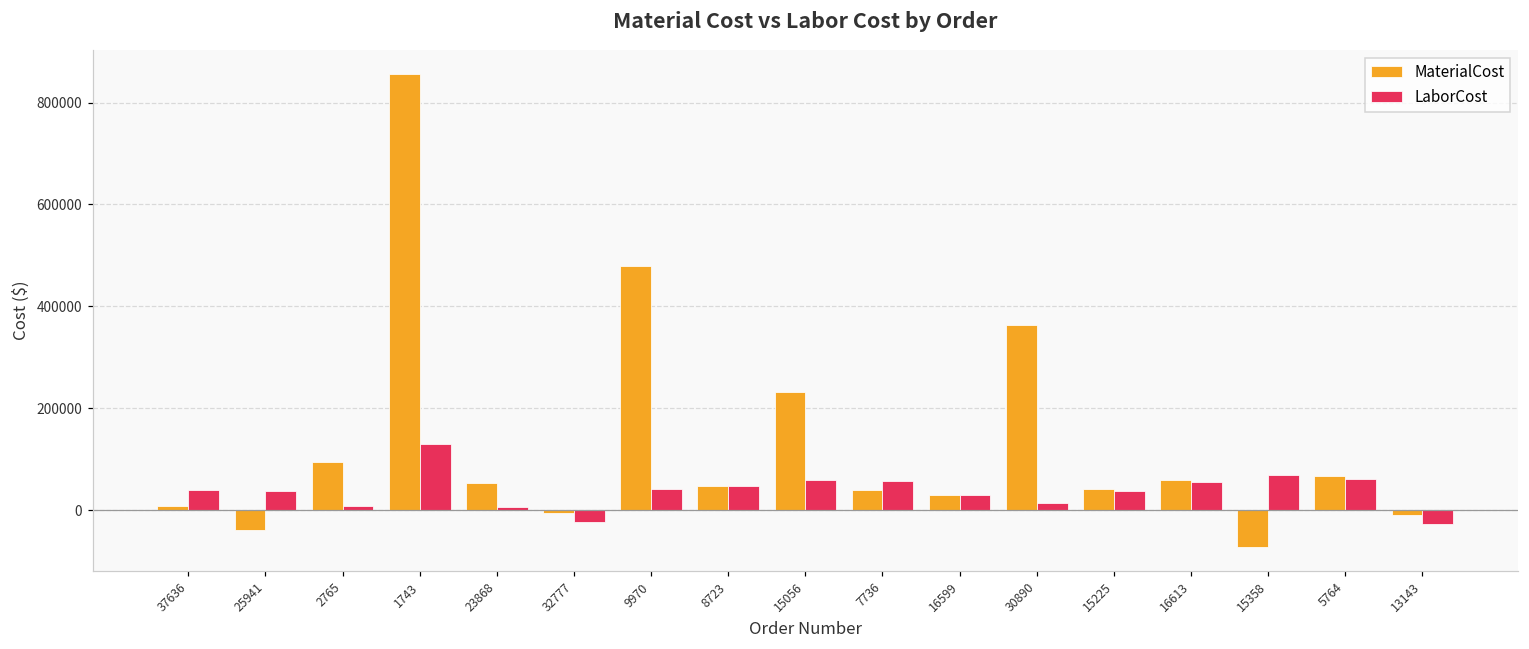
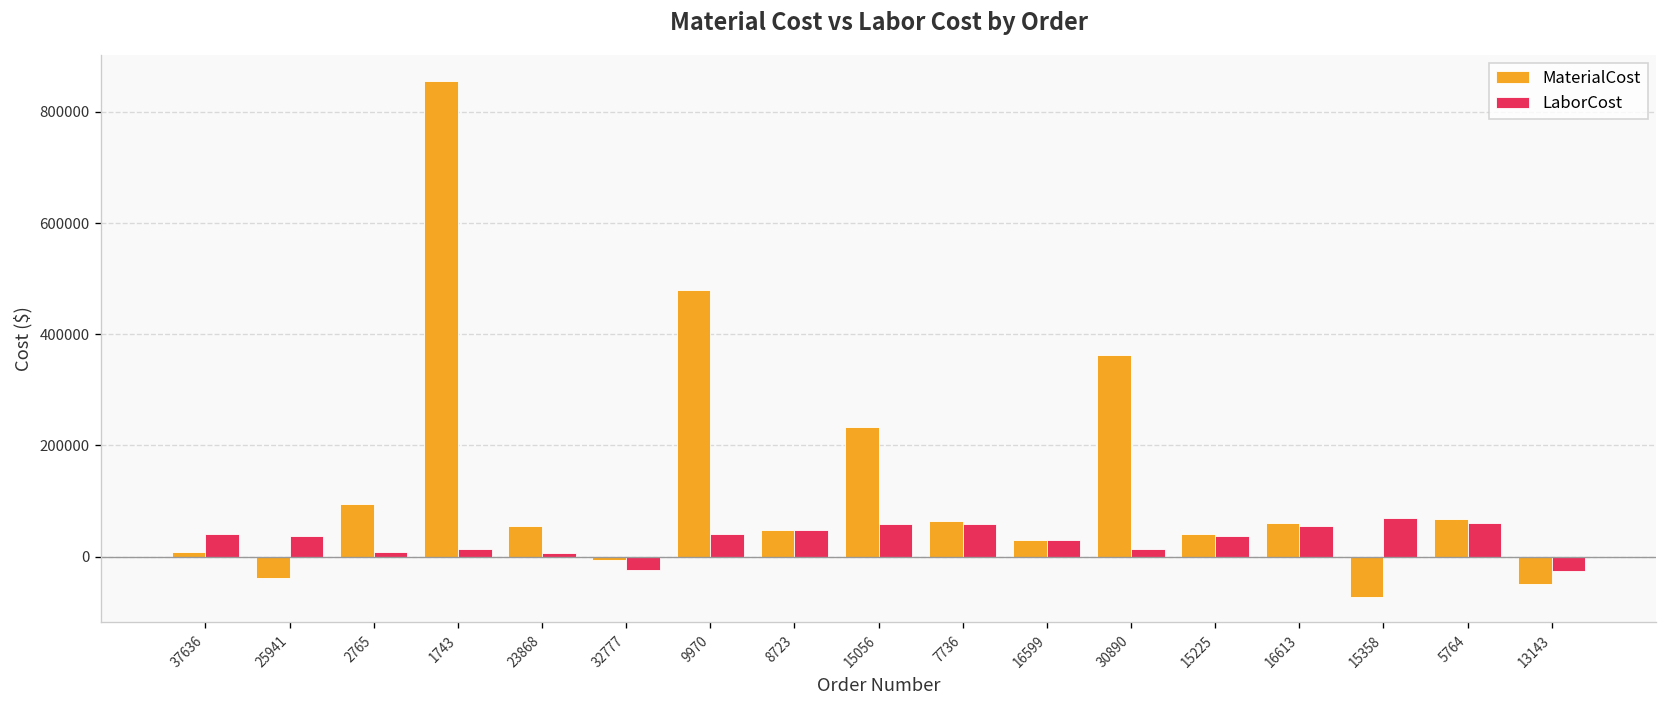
  {
    "MaterialCost": {
      "37636": 10000,
      "25941": -40000,
      "2765": 100000,
      "1743": 860000,
      "23868": 50000,
      "32777": -10000,
      "9970": 480000,
      "8723": 50000,
      "15056": 230000,
-     "7736": 40000,
+     "7736": 60000,
      "16599": 30000,
      "30890": 360000,
      "15225": 40000,
      "16613": 60000,
      "15358": -70000,
      "5764": 70000,
-     "13143": -10000
+     "13143": -50000
    },
    "LaborCost": {
      "37636": 40000,
      "25941": 40000,
      "2765": 10000,
-     "1743": 130000,
+     "1743": 10000,
      "23868": 10000,
      "32777": -20000,
      "9970": 40000,
      "8723": 50000,
      "15056": 60000,
      "7736": 60000,
      "16599": 30000,
      "30890": 10000,
      "15225": 40000,
      "16613": 50000,
      "15358": 70000,
      "5764": 60000,
      "13143": -30000
    }
  }
